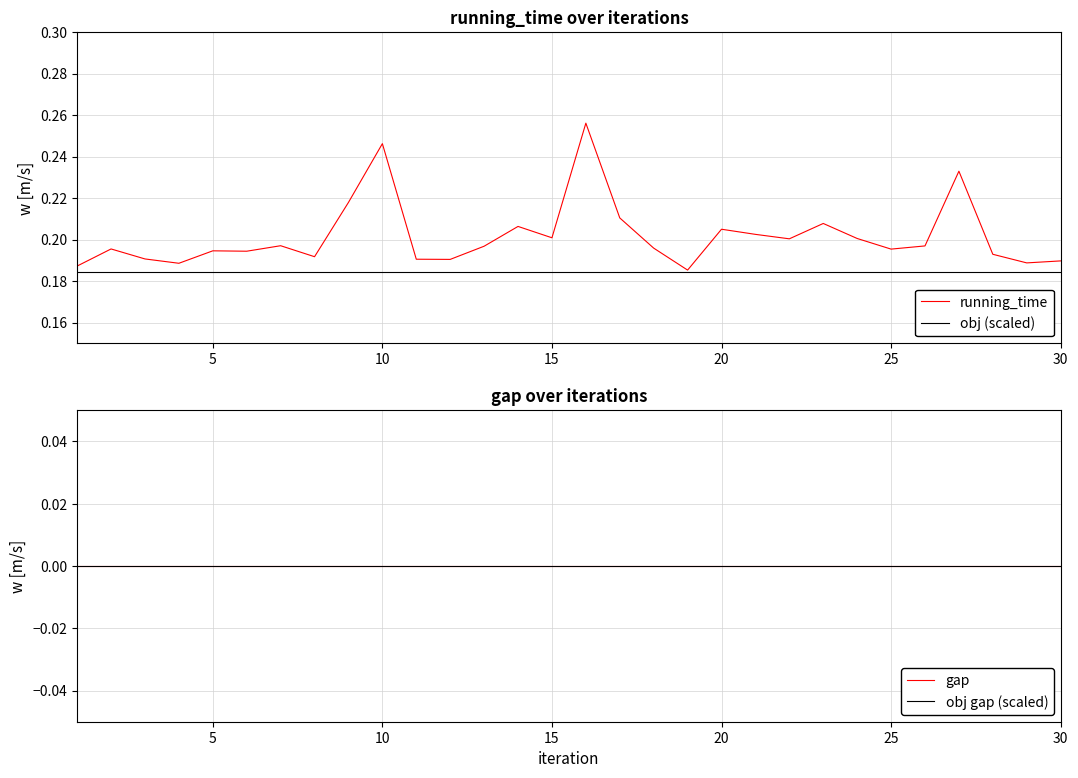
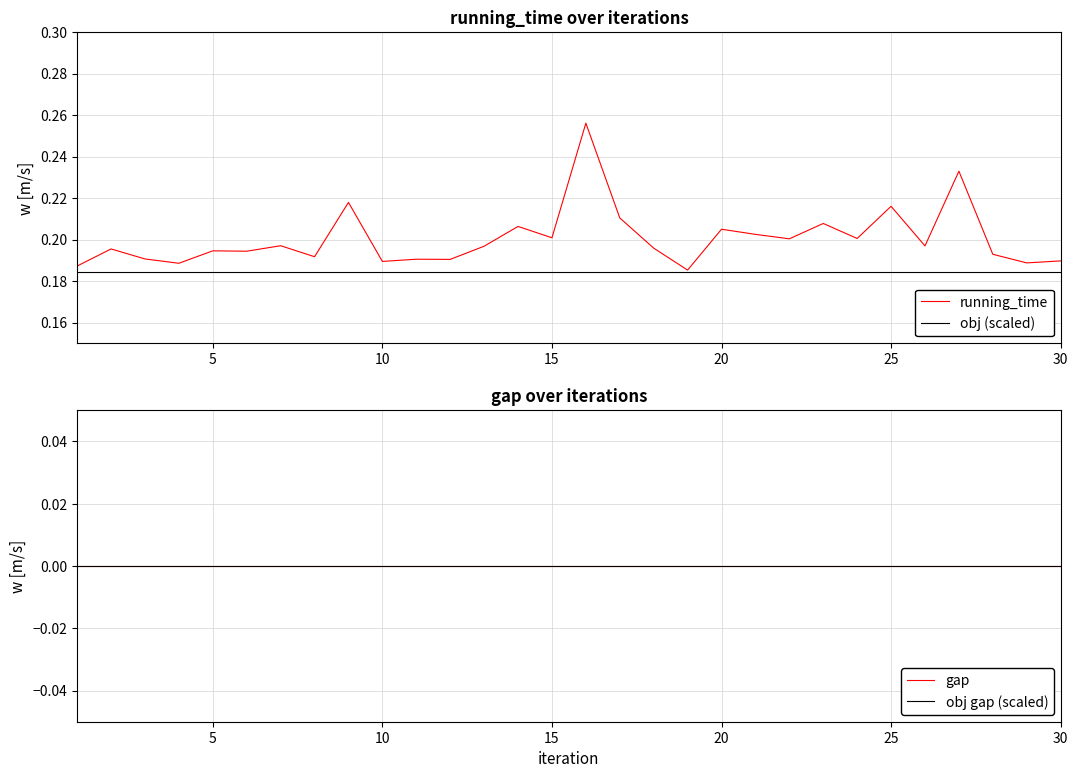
  {
    "running_time over iterations": {
      "running_time": {
        "5": 0.195,
-       "10": 0.246,
+       "10": 0.189,
        "15": 0.201,
        "20": 0.205,
-       "25": 0.195,
+       "25": 0.216,
        "30": 0.190
      },
      "obj (scaled)": {
        "5": 0.184,
        "10": 0.184,
        "15": 0.184,
        "20": 0.184,
        "25": 0.184,
        "30": 0.184
      }
    },
    "gap over iterations": {
      "5": 0.000,
      "10": 0.000,
      "15": 0.000,
      "20": 0.000,
      "25": 0.000,
      "30": 0.000
    }
  }
